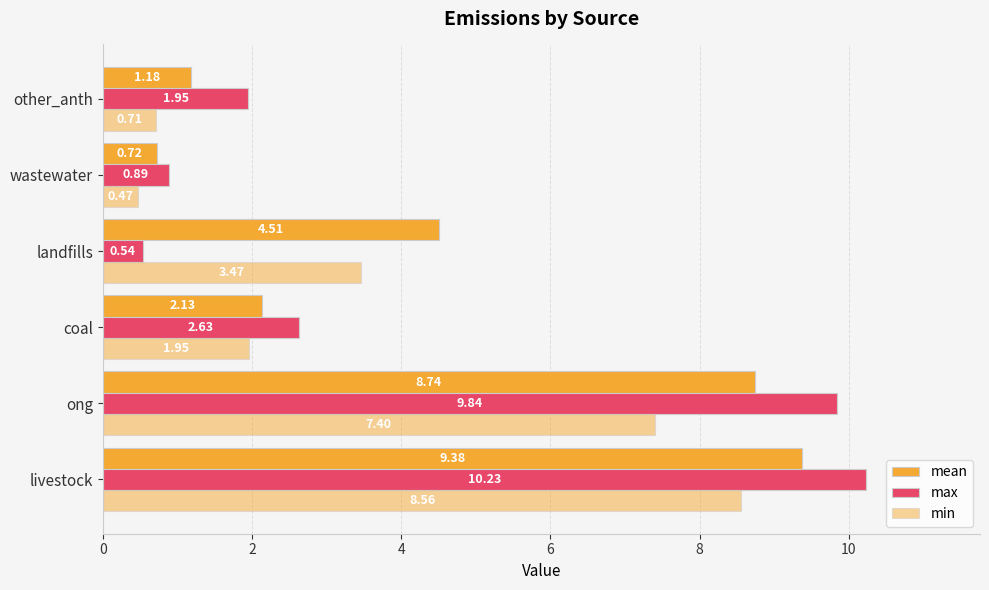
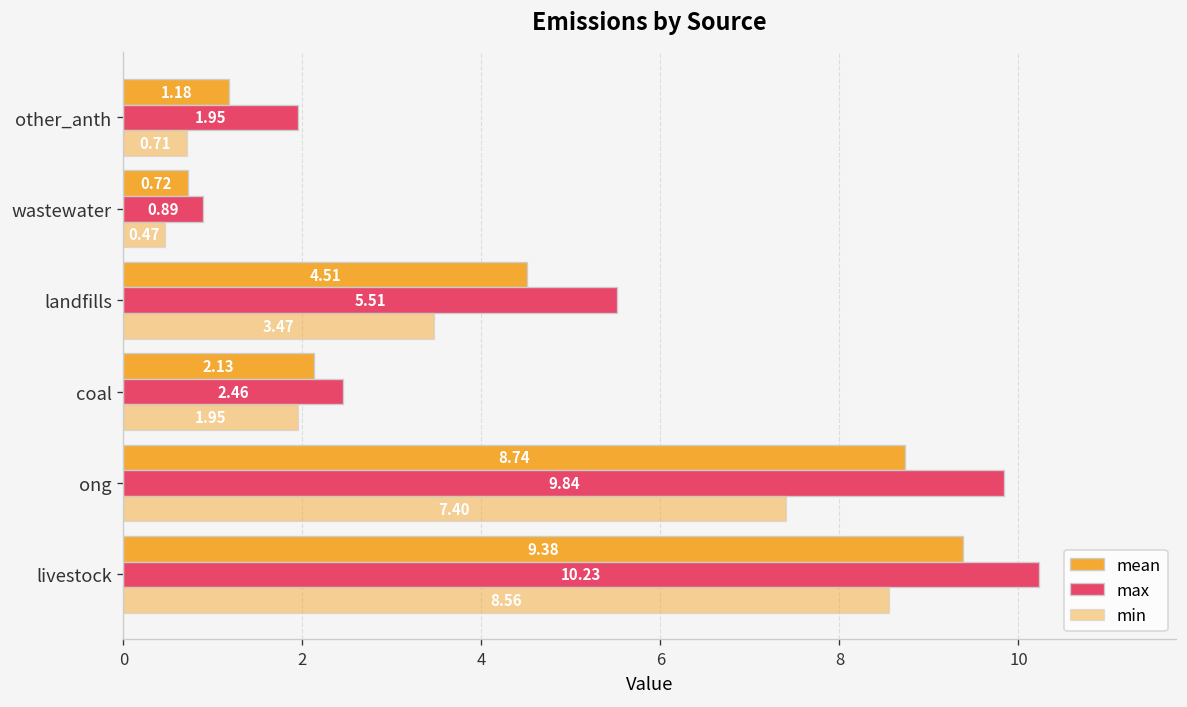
  {
    "max": {
      "other_anth": 1.95,
      "wastewater": 0.89,
-     "landfills": 0.54,
-     "coal": 2.63,
+     "landfills": 5.51,
+     "coal": 2.46,
      "ong": 9.84,
      "livestock": 10.23
    }
  }
